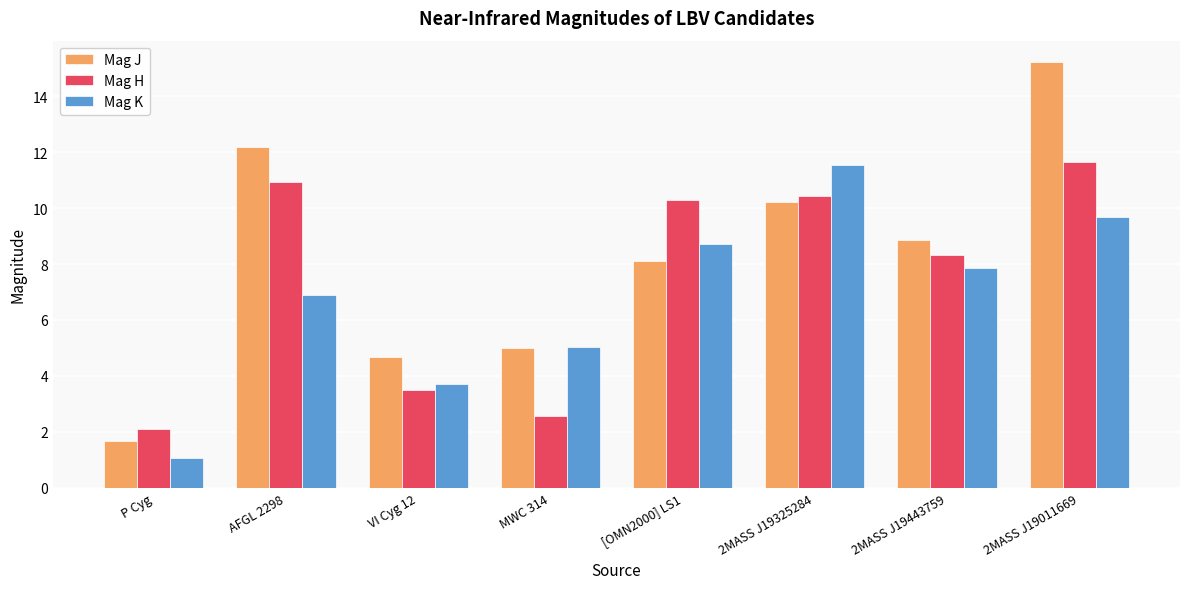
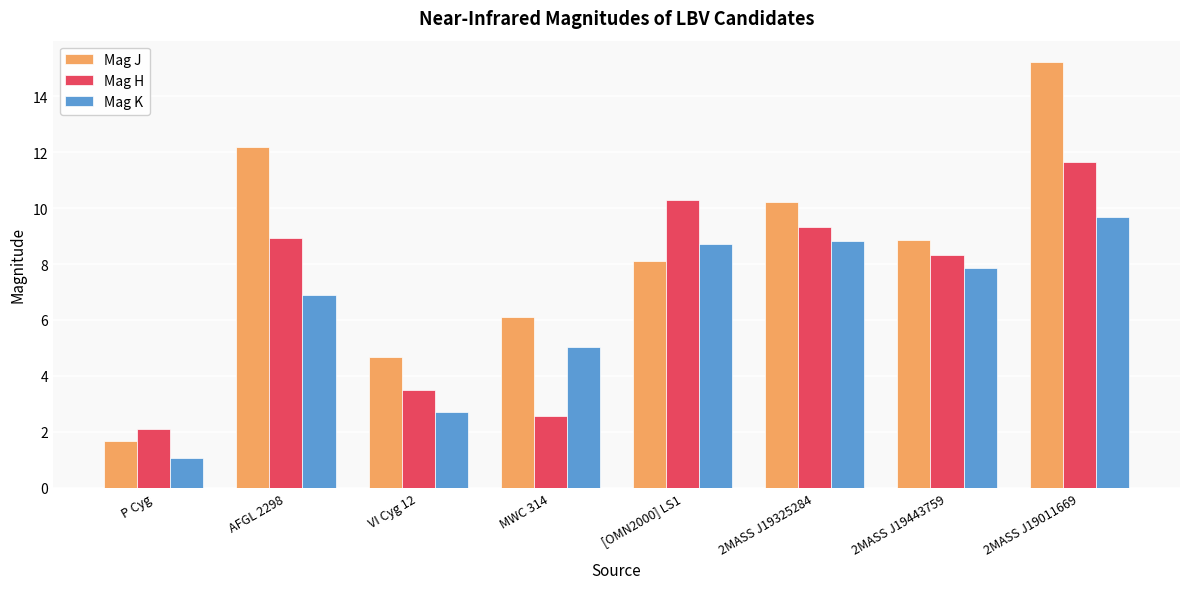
  {
    "Mag J": {
      "P Cyg": 1.7,
      "AFGL 2298": 12.2,
      "VI Cyg 12": 4.7,
-     "MWC 314": 5.0,
+     "MWC 314": 6.1,
      "[OMN2000] LS1": 8.1,
      "2MASS J19325284": 10.2,
      "2MASS J19443759": 8.9,
      "2MASS J19011669": 15.2
    },
    "Mag H": {
      "P Cyg": 2.1,
-     "AFGL 2298": 10.9,
+     "AFGL 2298": 8.9,
      "VI Cyg 12": 3.5,
      "MWC 314": 2.6,
      "[OMN2000] LS1": 10.3,
-     "2MASS J19325284": 10.4,
+     "2MASS J19325284": 9.3,
      "2MASS J19443759": 8.3,
      "2MASS J19011669": 11.7
    },
    "Mag K": {
      "P Cyg": 1.1,
      "AFGL 2298": 6.9,
-     "VI Cyg 12": 3.7,
+     "VI Cyg 12": 2.7,
      "MWC 314": 5.0,
      "[OMN2000] LS1": 8.7,
-     "2MASS J19325284": 11.5,
+     "2MASS J19325284": 8.8,
      "2MASS J19443759": 7.9,
      "2MASS J19011669": 9.7
    }
  }
